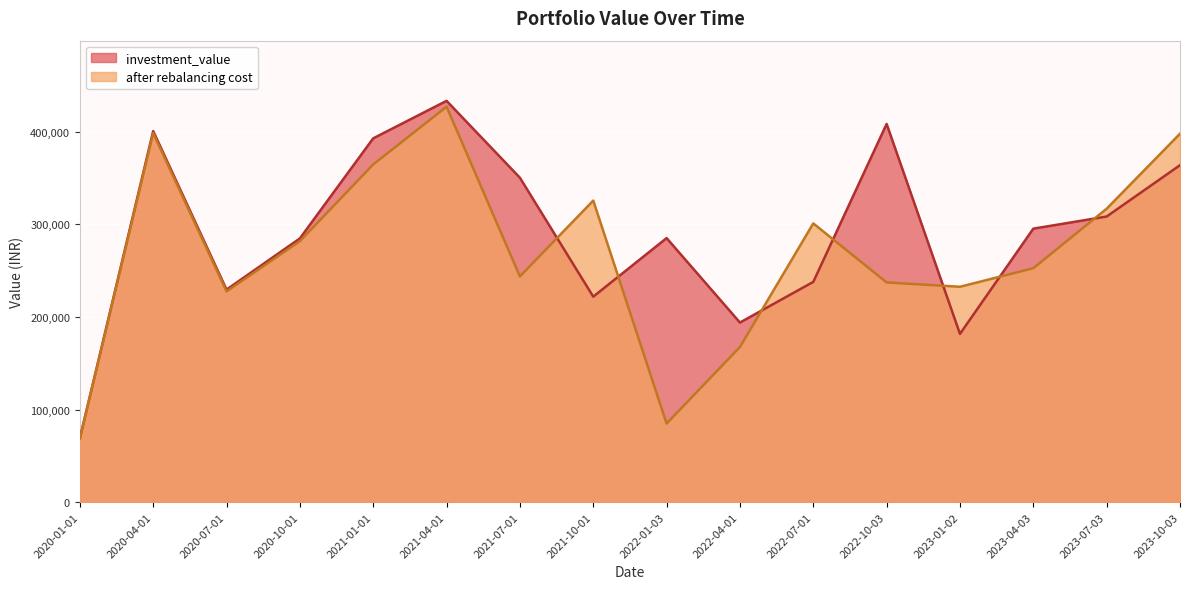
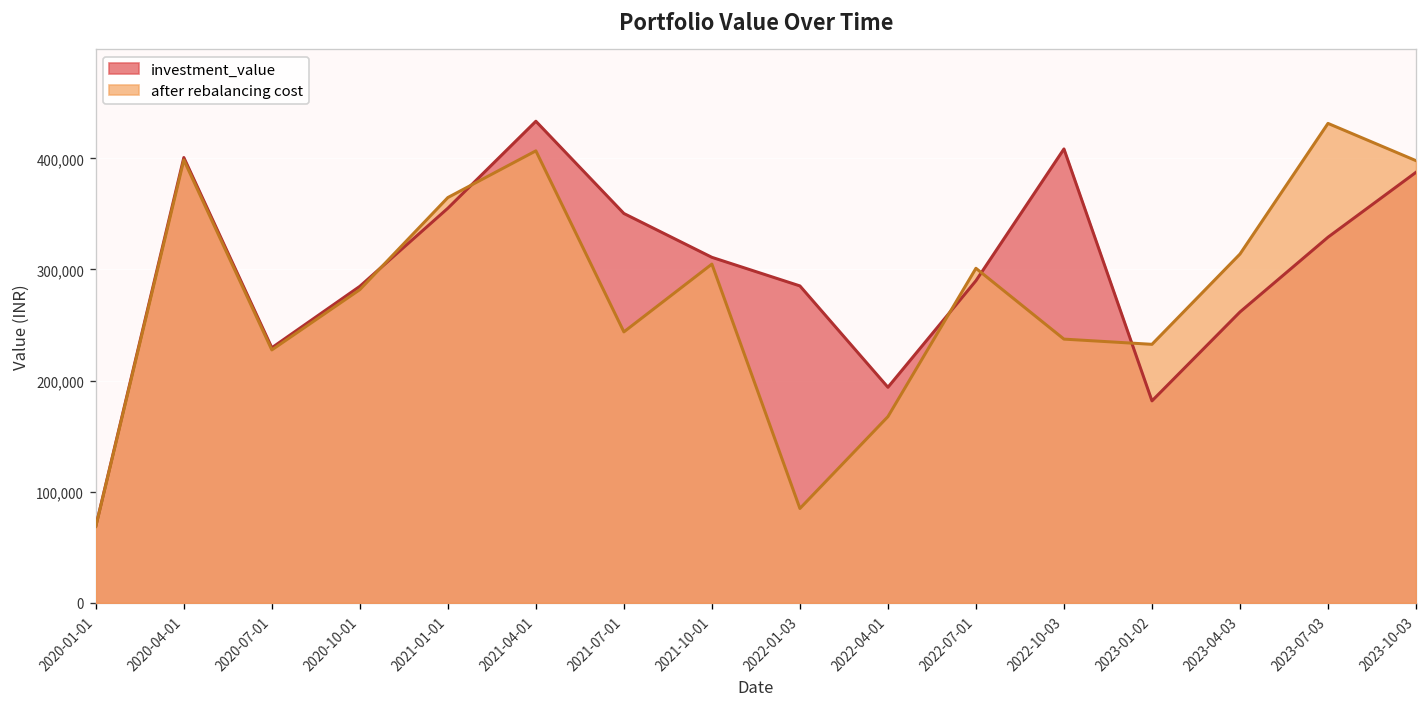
  {
    "investment_value": {
      "2020-10-01": "280,000",
-     "2021-01-01": "390,000",
+     "2021-01-01": "360,000",
      "2021-04-01": "430,000",
      "2021-07-01": "350,000",
-     "2021-10-01": "220,000",
+     "2021-10-01": "310,000",
      "2022-01-03": "290,000",
      "2022-04-01": "190,000",
-     "2022-07-01": "240,000",
+     "2022-07-01": "290,000",
      "2022-10-03": "410,000",
      "2023-01-02": "180,000",
-     "2023-04-03": "300,000",
-     "2023-07-03": "310,000",
-     "2023-10-03": "360,000"
+     "2023-04-03": "260,000",
+     "2023-07-03": "330,000",
+     "2023-10-03": "390,000"
    },
    "after rebalancing cost": {
      "2020-10-01": "280,000",
      "2021-01-01": "360,000",
-     "2021-04-01": "430,000",
+     "2021-04-01": "410,000",
      "2021-07-01": "240,000",
-     "2021-10-01": "330,000",
+     "2021-10-01": "300,000",
      "2022-01-03": "80,000",
      "2022-04-01": "170,000",
      "2022-07-01": "300,000",
      "2022-10-03": "240,000",
      "2023-01-02": "230,000",
-     "2023-04-03": "250,000",
-     "2023-07-03": "320,000",
+     "2023-04-03": "310,000",
+     "2023-07-03": "430,000",
      "2023-10-03": "400,000"
    }
  }
